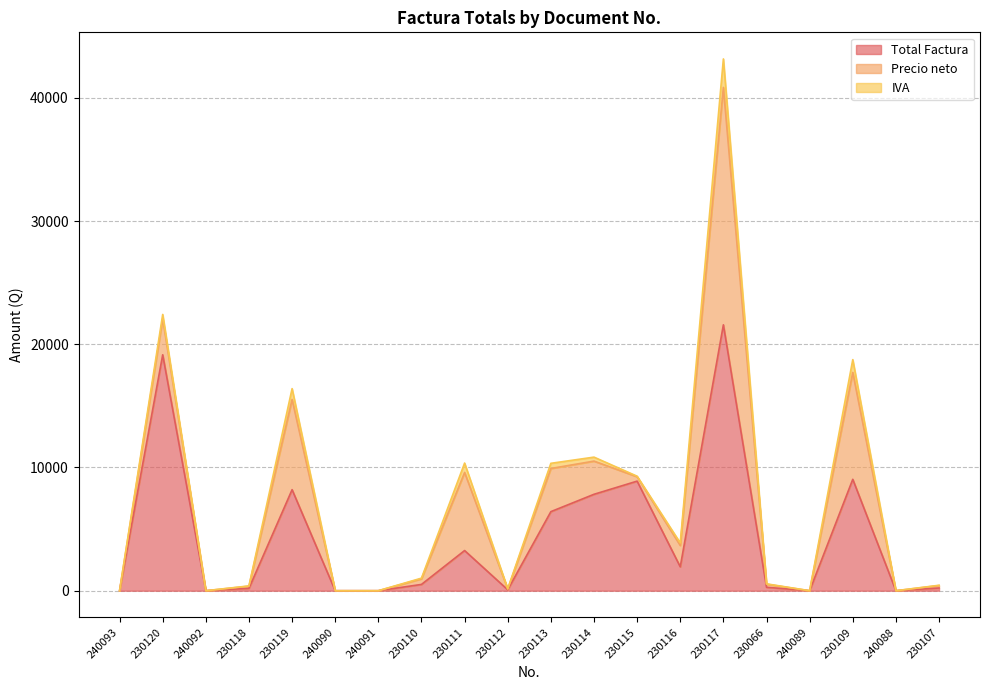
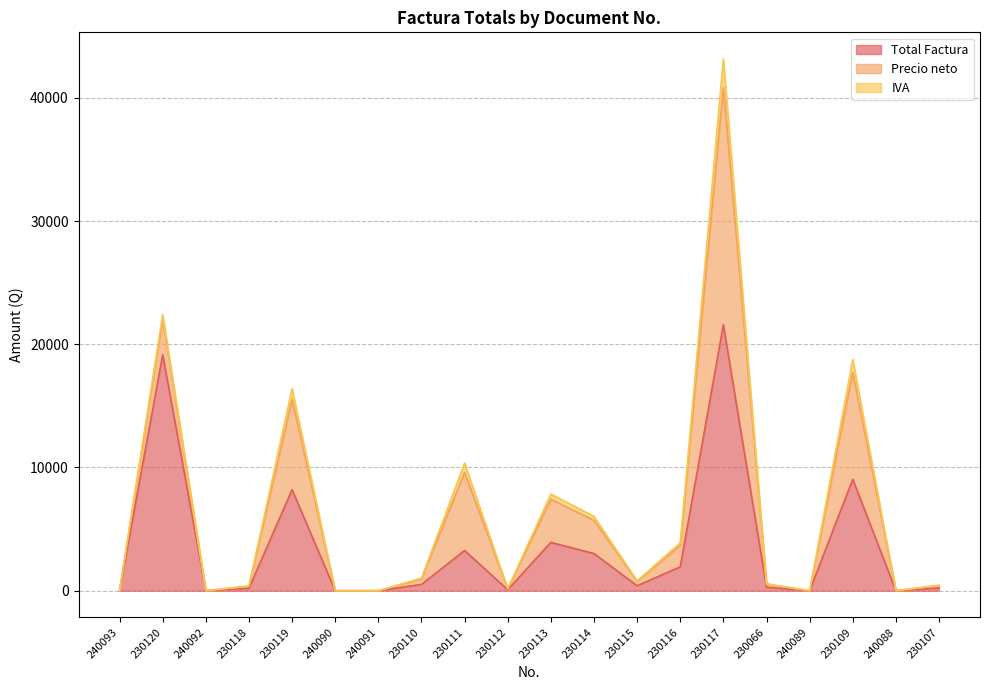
  {
    "Total Factura": {
      "230120": 19100,
      "230119": 8200,
      "230110": 500,
      "230111": 3300,
-     "230113": 6400,
-     "230114": 7800,
-     "230115": 8900,
+     "230113": 3900,
+     "230114": 3000,
+     "230115": 400,
      "230116": 1900,
      "230117": 21600,
      "230066": 300,
      "230109": 9000
    }
  }
